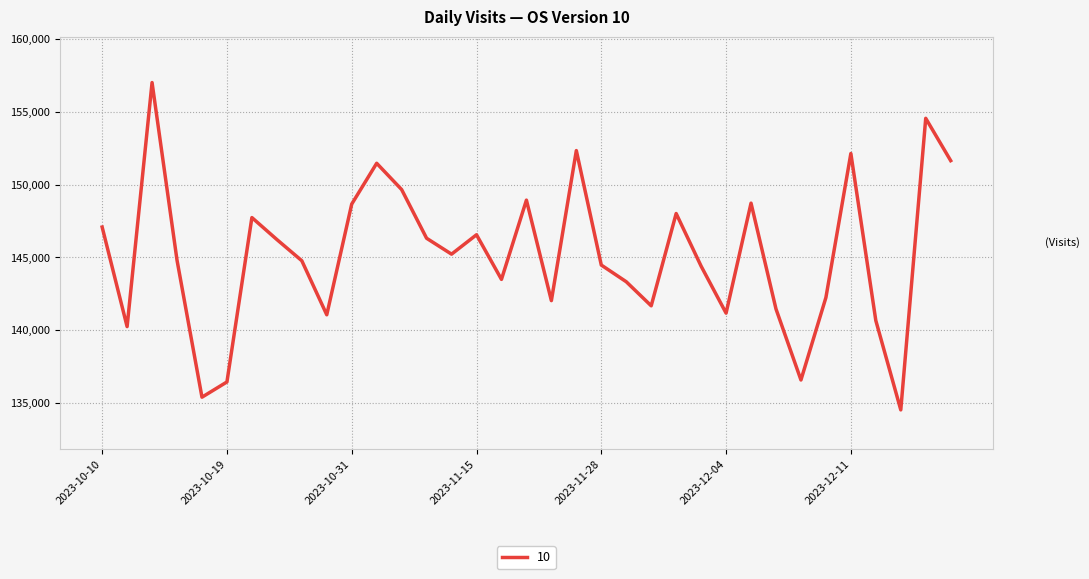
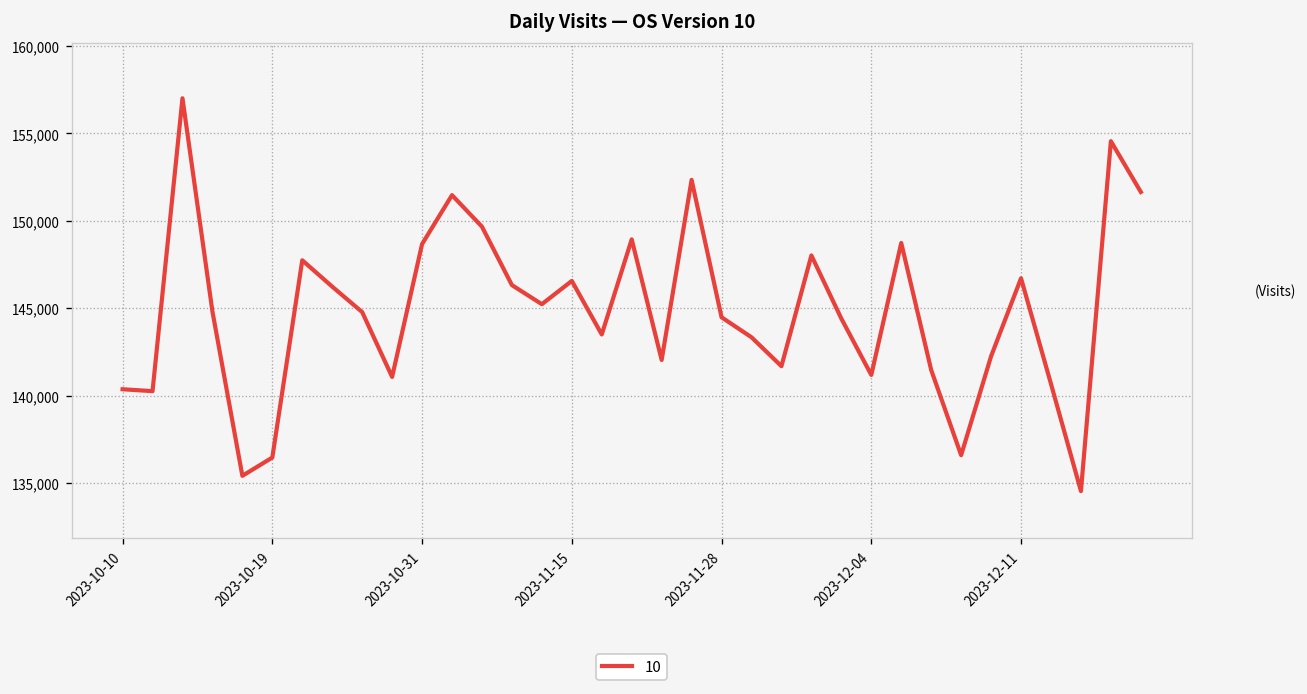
  {
-   "2023-10-10": "147,100",
+   "2023-10-10": "140,400",
    "2023-10-19": "136,400",
    "2023-10-31": "148,700",
    "2023-11-15": "146,600",
    "2023-11-28": "144,500",
    "2023-12-04": "141,200",
-   "2023-12-11": "152,100"
+   "2023-12-11": "146,700"
  }
